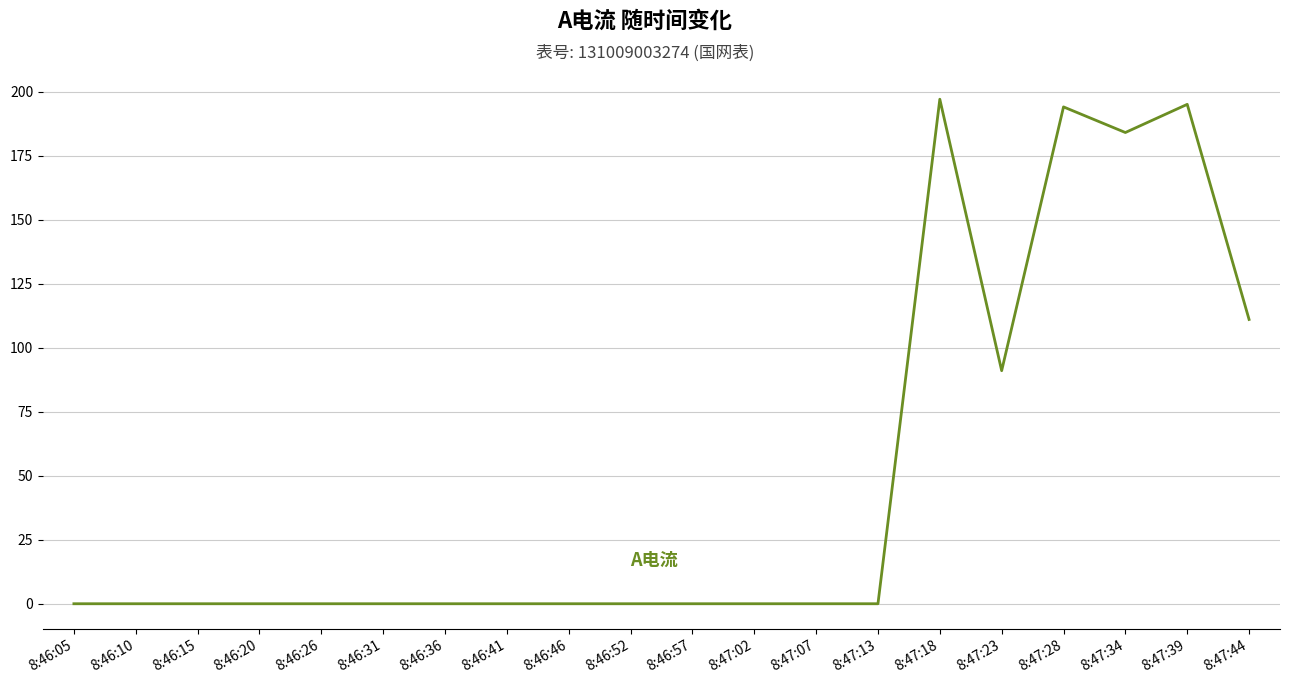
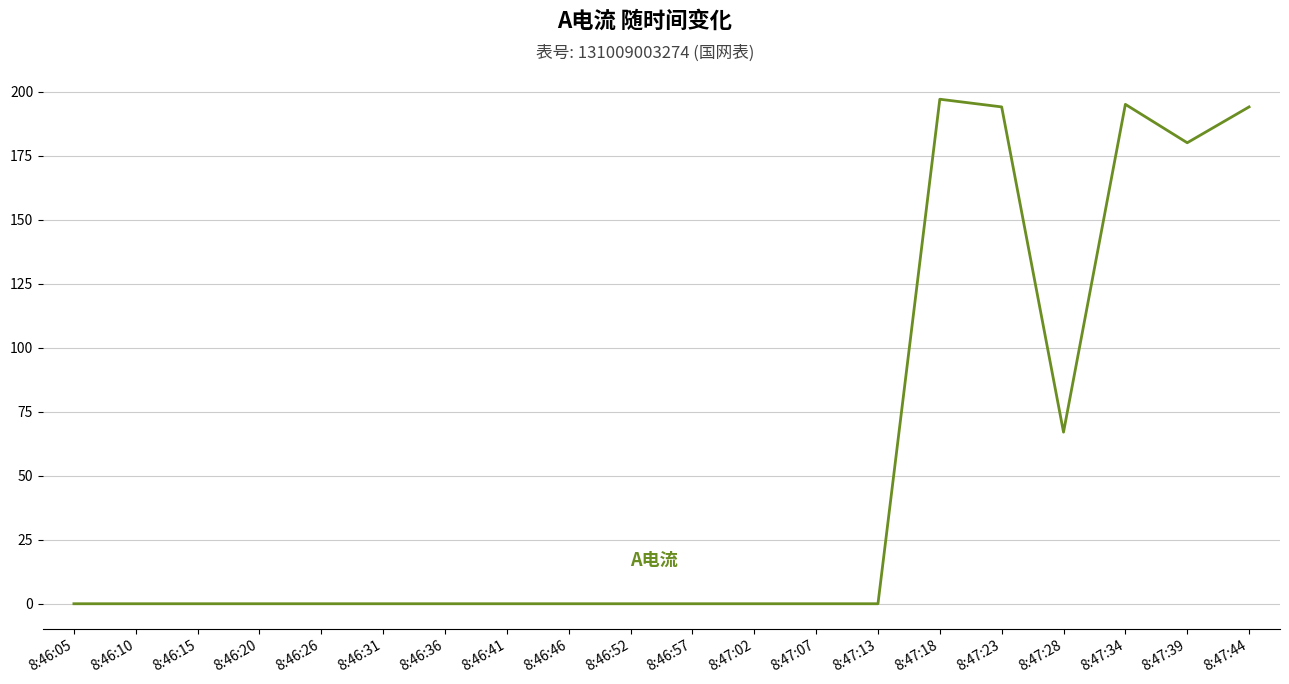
  {
    "8:46:05": 0,
    "8:46:10": 0,
    "8:46:15": 0,
    "8:46:20": 0,
    "8:46:26": 0,
    "8:46:31": 0,
    "8:46:36": 0,
    "8:46:41": 0,
    "8:46:46": 0,
    "8:46:52": 0,
    "8:46:57": 0,
    "8:47:02": 0,
    "8:47:07": 0,
    "8:47:13": 0,
    "8:47:18": 197,
-   "8:47:23": 91,
-   "8:47:28": 194,
-   "8:47:34": 184,
-   "8:47:39": 195,
-   "8:47:44": 111
+   "8:47:23": 194,
+   "8:47:28": 67,
+   "8:47:34": 195,
+   "8:47:39": 180,
+   "8:47:44": 194
  }
